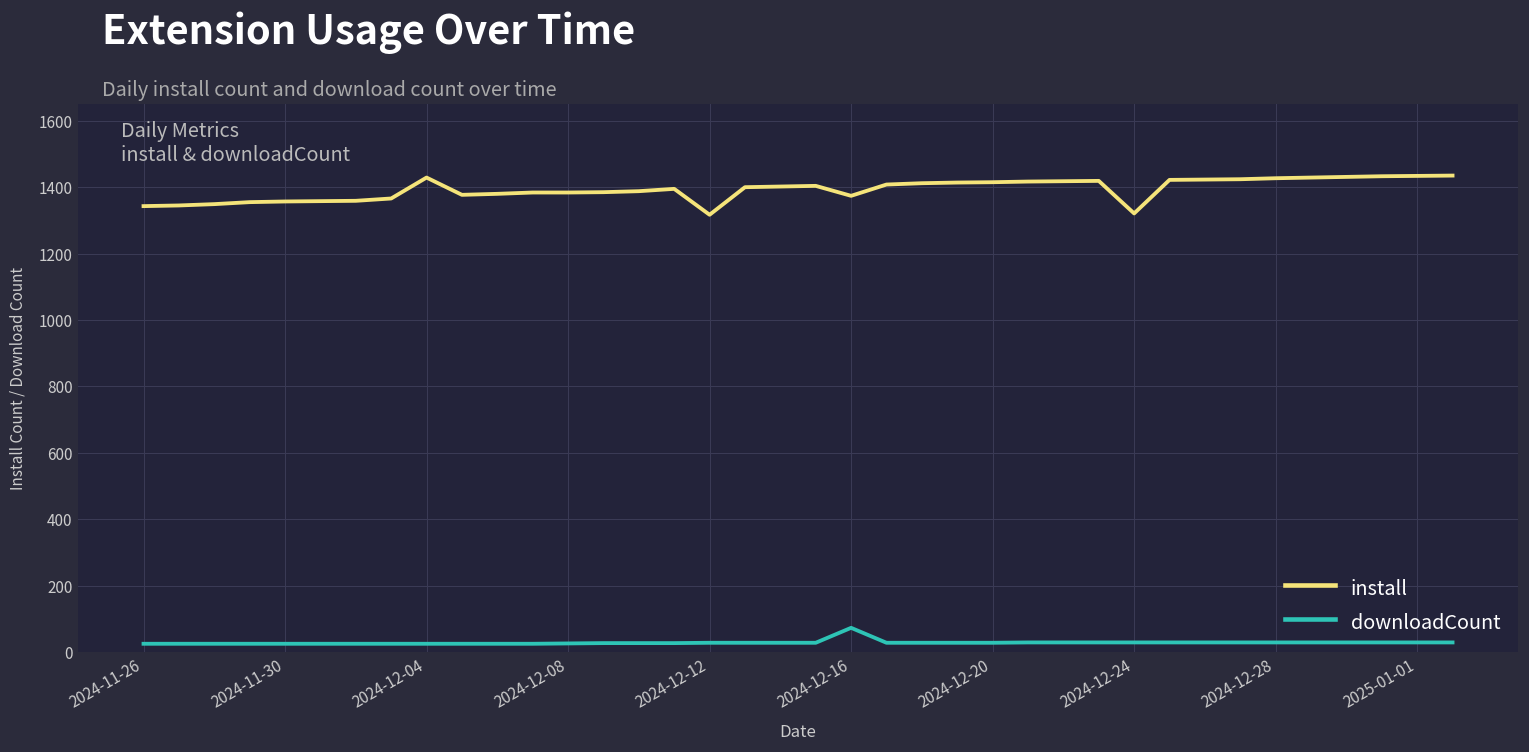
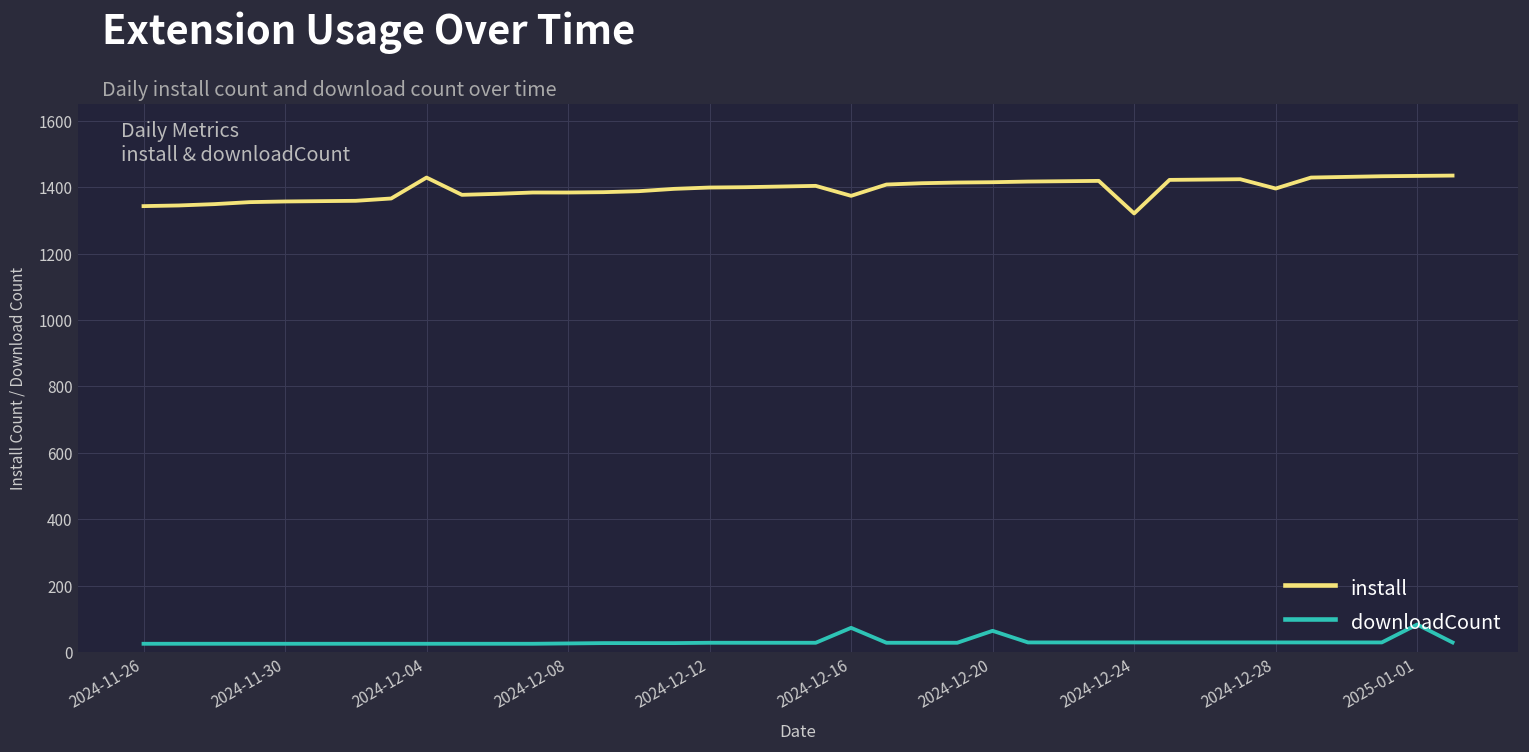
  {
    "install": {
      "2024-11-26": 1340,
      "2024-11-30": 1360,
      "2024-12-04": 1430,
      "2024-12-08": 1380,
-     "2024-12-12": 1320,
+     "2024-12-12": 1400,
      "2024-12-16": 1370,
      "2024-12-20": 1420,
      "2024-12-24": 1320,
-     "2024-12-28": 1430,
+     "2024-12-28": 1400,
      "2025-01-01": 1430
    },
    "downloadCount": {
      "2024-11-26": 30,
      "2024-11-30": 30,
      "2024-12-04": 30,
      "2024-12-08": 30,
      "2024-12-12": 30,
      "2024-12-16": 70,
-     "2024-12-20": 30,
+     "2024-12-20": 60,
      "2024-12-24": 30,
      "2024-12-28": 30,
-     "2025-01-01": 30
+     "2025-01-01": 80
    }
  }
